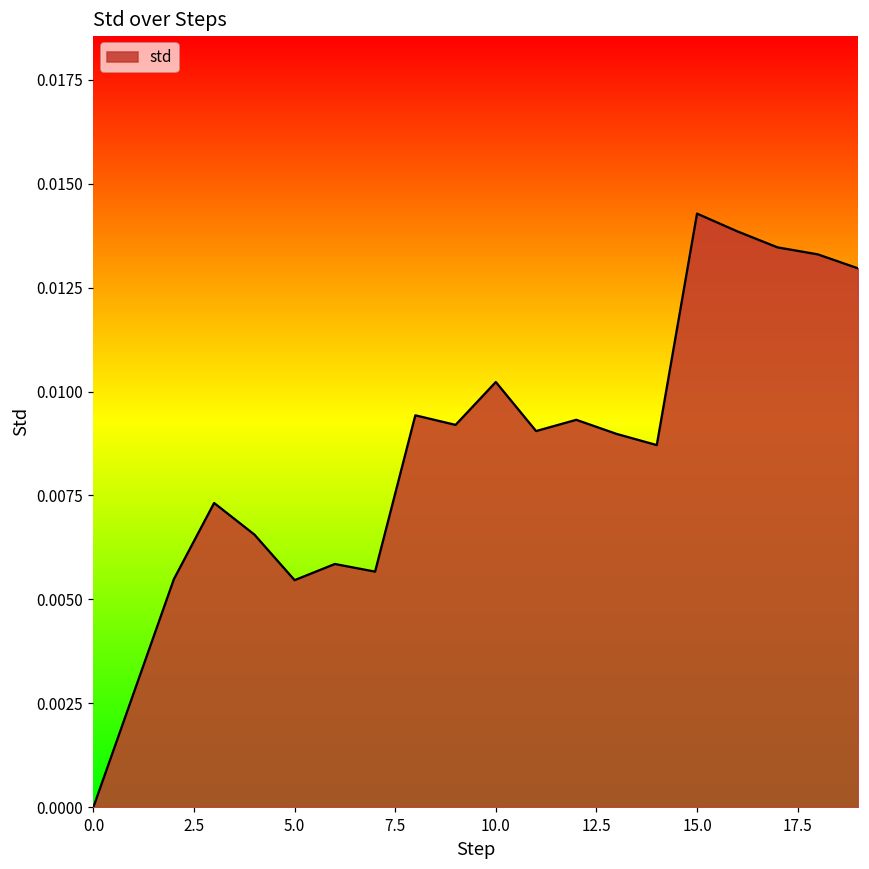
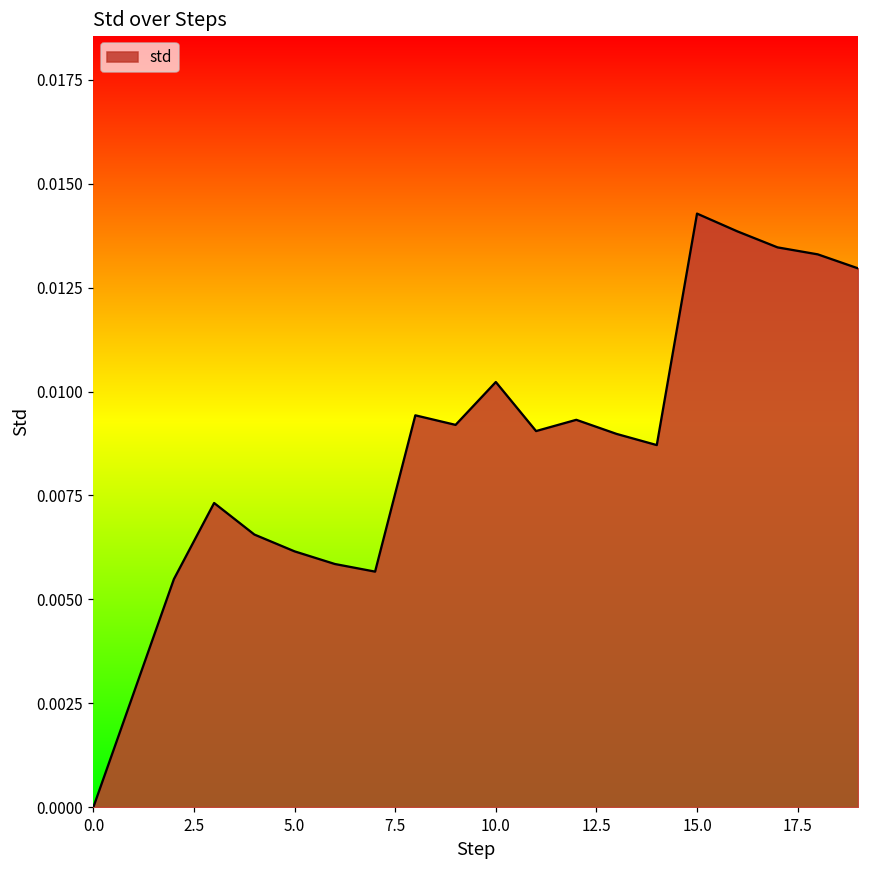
  {
    "0.0": 0.0000,
-   "5.0": 0.0055,
+   "5.0": 0.0062,
    "10.0": 0.0102,
    "15.0": 0.0143
  }
